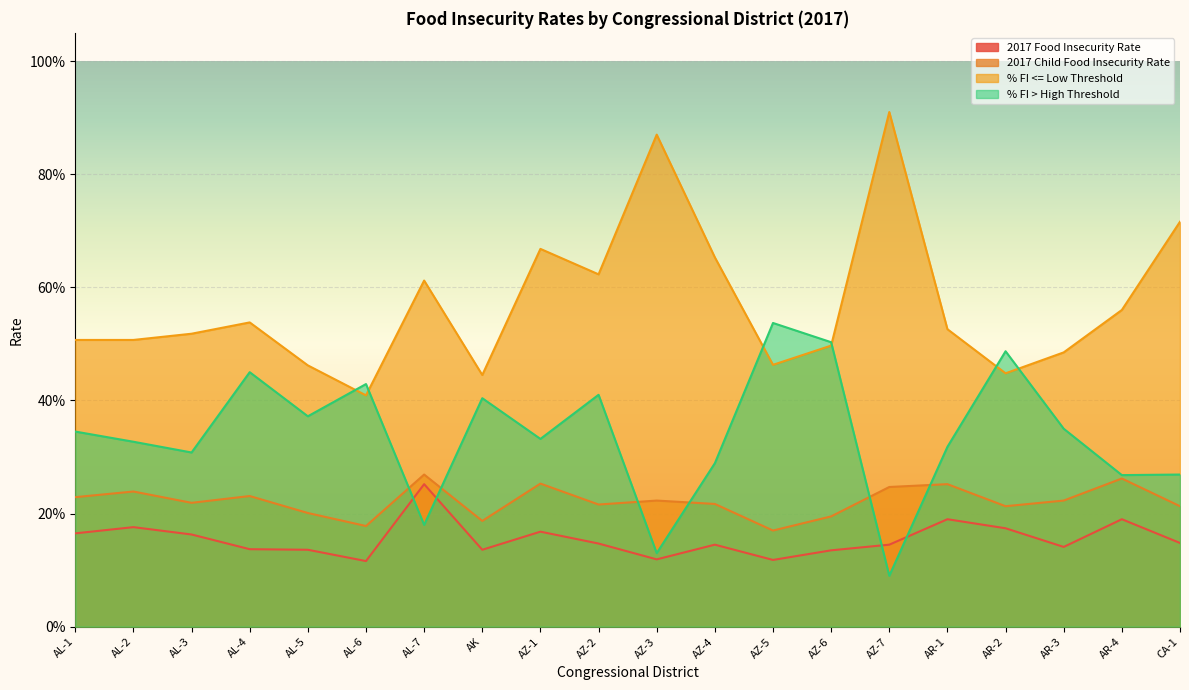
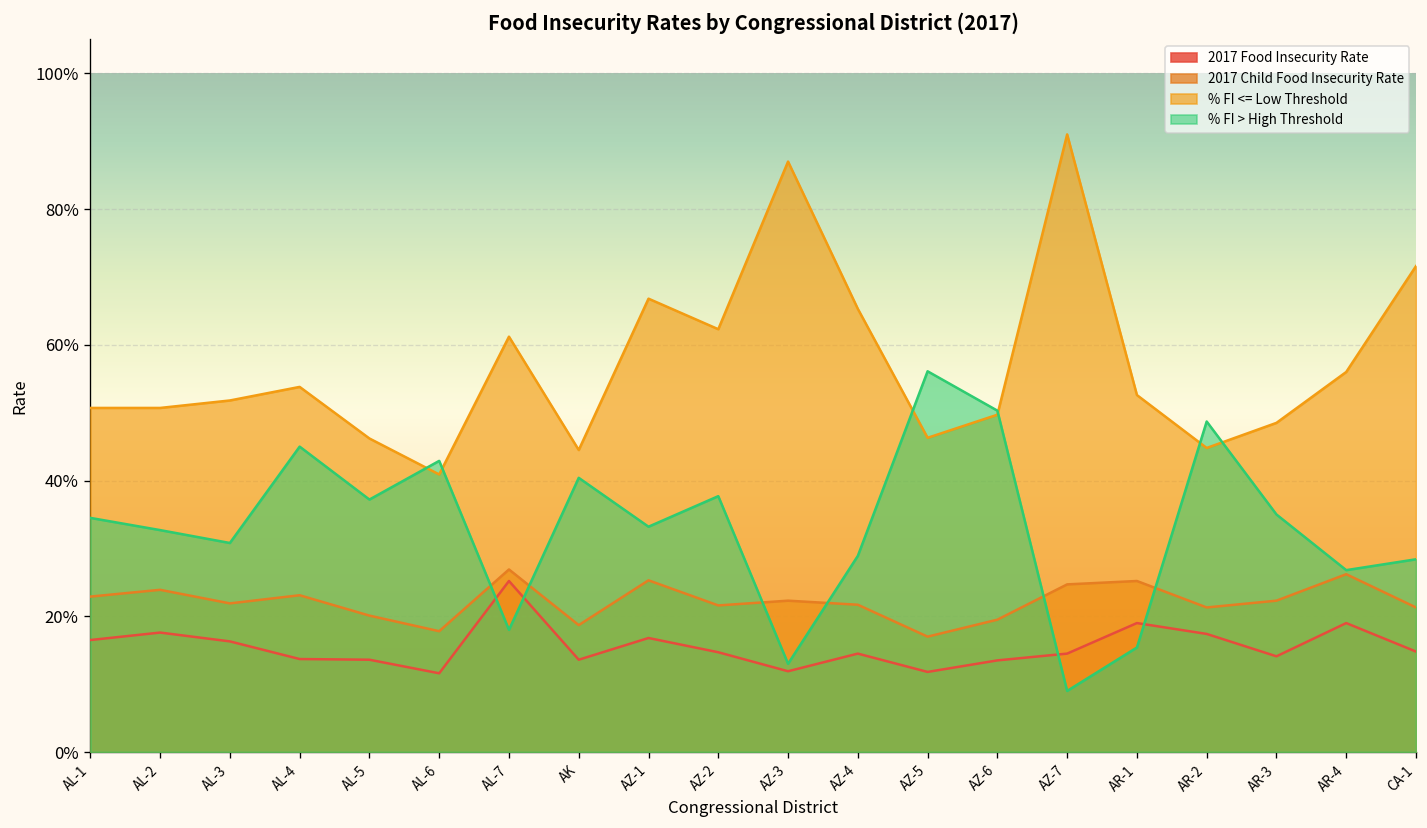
  {
    "% FI > High Threshold": {
      "AL-1": "35%",
      "AL-2": "33%",
      "AL-3": "31%",
      "AL-4": "45%",
      "AL-5": "37%",
      "AL-6": "43%",
      "AL-7": "18%",
      "AK": "40%",
      "AZ-1": "33%",
-     "AZ-2": "41%",
+     "AZ-2": "38%",
      "AZ-3": "13%",
      "AZ-4": "29%",
-     "AZ-5": "54%",
+     "AZ-5": "56%",
      "AZ-6": "50%",
      "AZ-7": "9%",
-     "AR-1": "32%",
+     "AR-1": "15%",
      "AR-2": "49%",
      "AR-3": "35%",
      "AR-4": "27%",
-     "CA-1": "27%"
+     "CA-1": "28%"
    }
  }
